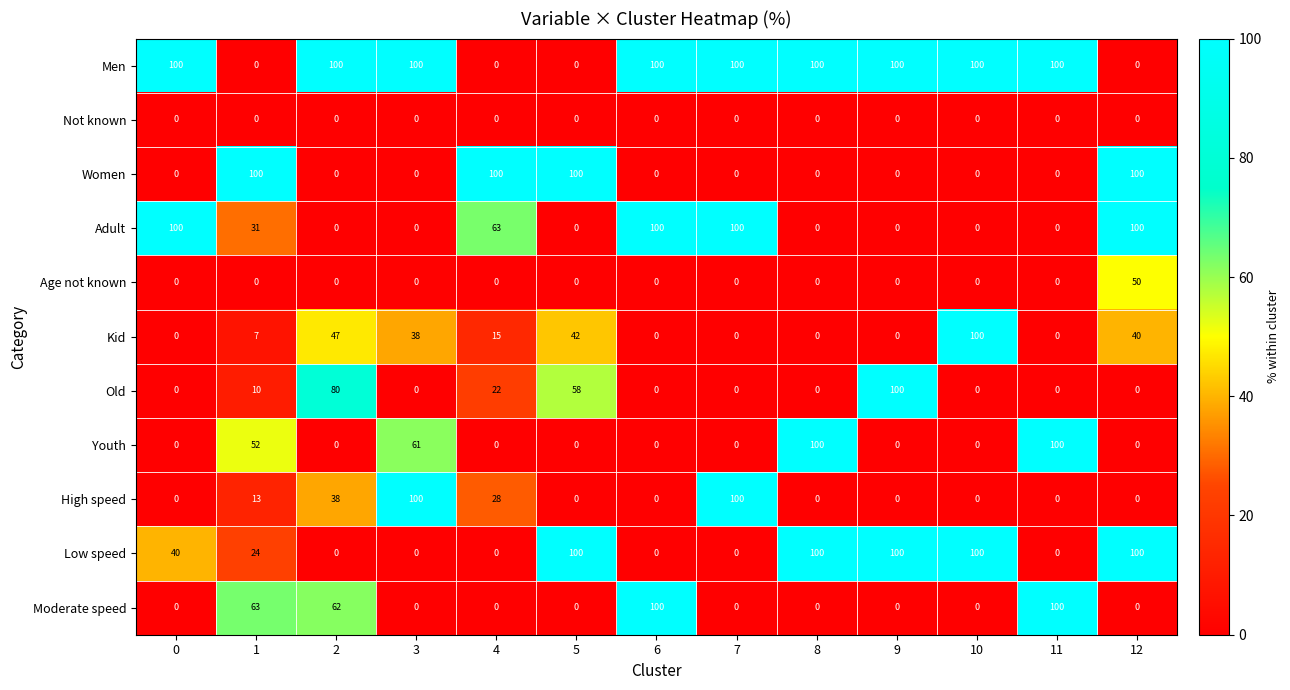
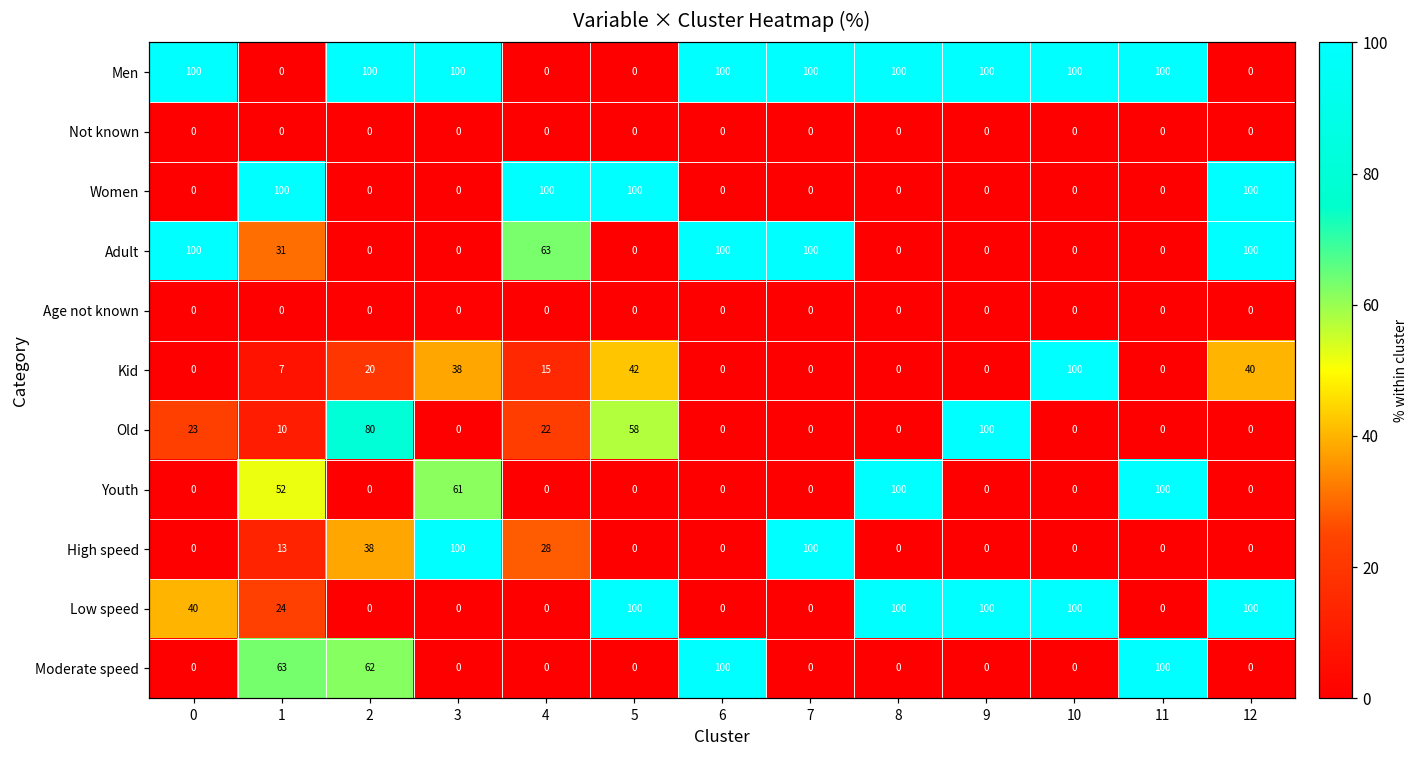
  {
    "Men": {
      "0": 100,
      "1": 0,
      "2": 100,
      "3": 100,
      "4": 0,
      "5": 0,
      "6": 100,
      "7": 100,
      "8": 100,
      "9": 100,
      "10": 100,
      "11": 100,
      "12": 0
    },
    "Not known": {
      "0": 0,
      "1": 0,
      "2": 0,
      "3": 0,
      "4": 0,
      "5": 0,
      "6": 0,
      "7": 0,
      "8": 0,
      "9": 0,
      "10": 0,
      "11": 0,
      "12": 0
    },
    "Women": {
      "0": 0,
      "1": 100,
      "2": 0,
      "3": 0,
      "4": 100,
      "5": 100,
      "6": 0,
      "7": 0,
      "8": 0,
      "9": 0,
      "10": 0,
      "11": 0,
      "12": 100
    },
    "Adult": {
      "0": 100,
      "1": 31,
      "2": 0,
      "3": 0,
      "4": 63,
      "5": 0,
      "6": 100,
      "7": 100,
      "8": 0,
      "9": 0,
      "10": 0,
      "11": 0,
      "12": 100
    },
    "Age not known": {
      "0": 0,
      "1": 0,
      "2": 0,
      "3": 0,
      "4": 0,
      "5": 0,
      "6": 0,
      "7": 0,
      "8": 0,
      "9": 0,
      "10": 0,
      "11": 0,
-     "12": 50
+     "12": 0
    },
    "Kid": {
      "0": 0,
      "1": 7,
-     "2": 47,
+     "2": 20,
      "3": 38,
      "4": 15,
      "5": 42,
      "6": 0,
      "7": 0,
      "8": 0,
      "9": 0,
      "10": 100,
      "11": 0,
      "12": 40
    },
    "Old": {
-     "0": 0,
+     "0": 23,
      "1": 10,
      "2": 80,
      "3": 0,
      "4": 22,
      "5": 58,
      "6": 0,
      "7": 0,
      "8": 0,
      "9": 100,
      "10": 0,
      "11": 0,
      "12": 0
    },
    "Youth": {
      "0": 0,
      "1": 52,
      "2": 0,
      "3": 61,
      "4": 0,
      "5": 0,
      "6": 0,
      "7": 0,
      "8": 100,
      "9": 0,
      "10": 0,
      "11": 100,
      "12": 0
    },
    "High speed": {
      "0": 0,
      "1": 13,
      "2": 38,
      "3": 100,
      "4": 28,
      "5": 0,
      "6": 0,
      "7": 100,
      "8": 0,
      "9": 0,
      "10": 0,
      "11": 0,
      "12": 0
    },
    "Low speed": {
      "0": 40,
      "1": 24,
      "2": 0,
      "3": 0,
      "4": 0,
      "5": 100,
      "6": 0,
      "7": 0,
      "8": 100,
      "9": 100,
      "10": 100,
      "11": 0,
      "12": 100
    },
    "Moderate speed": {
      "0": 0,
      "1": 63,
      "2": 62,
      "3": 0,
      "4": 0,
      "5": 0,
      "6": 100,
      "7": 0,
      "8": 0,
      "9": 0,
      "10": 0,
      "11": 100,
      "12": 0
    }
  }
